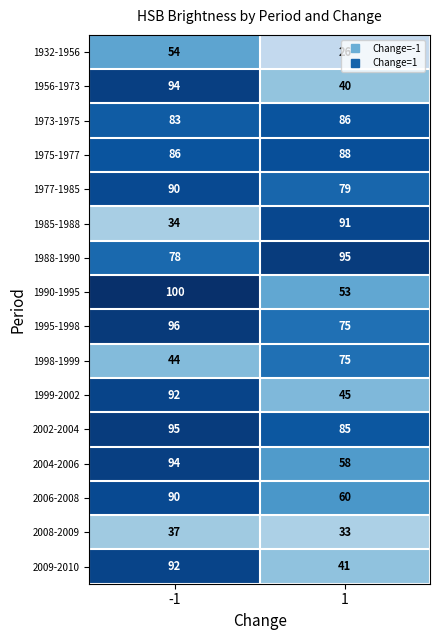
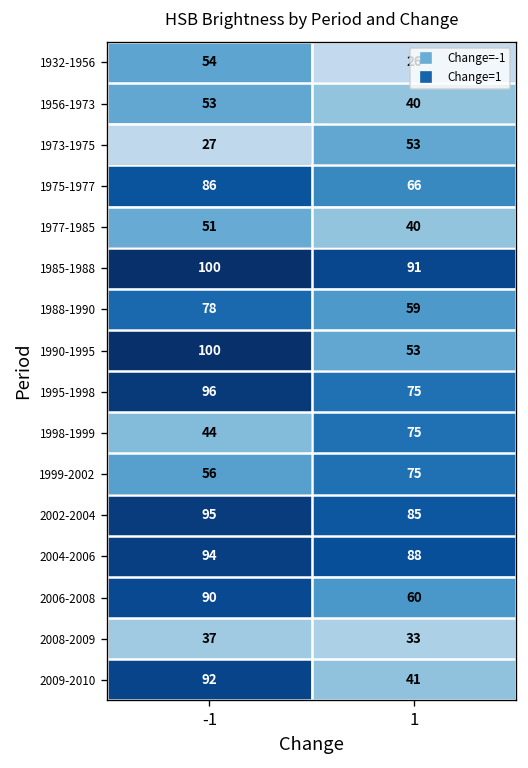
  {
    "1932-1956": {
      "-1": 54
    },
    "1956-1973": {
-     "-1": 94,
+     "-1": 53,
      "1": 40
    },
    "1973-1975": {
-     "-1": 83,
-     "1": 86
+     "-1": 27,
+     "1": 53
    },
    "1975-1977": {
      "-1": 86,
-     "1": 88
+     "1": 66
    },
    "1977-1985": {
-     "-1": 90,
-     "1": 79
+     "-1": 51,
+     "1": 40
    },
    "1985-1988": {
-     "-1": 34,
+     "-1": 100,
      "1": 91
    },
    "1988-1990": {
      "-1": 78,
-     "1": 95
+     "1": 59
    },
    "1990-1995": {
      "-1": 100,
      "1": 53
    },
    "1995-1998": {
      "-1": 96,
      "1": 75
    },
    "1998-1999": {
      "-1": 44,
      "1": 75
    },
    "1999-2002": {
-     "-1": 92,
-     "1": 45
+     "-1": 56,
+     "1": 75
    },
    "2002-2004": {
      "-1": 95,
      "1": 85
    },
    "2004-2006": {
      "-1": 94,
-     "1": 58
+     "1": 88
    },
    "2006-2008": {
      "-1": 90,
      "1": 60
    },
    "2008-2009": {
      "-1": 37,
      "1": 33
    },
    "2009-2010": {
      "-1": 92,
      "1": 41
    }
  }
